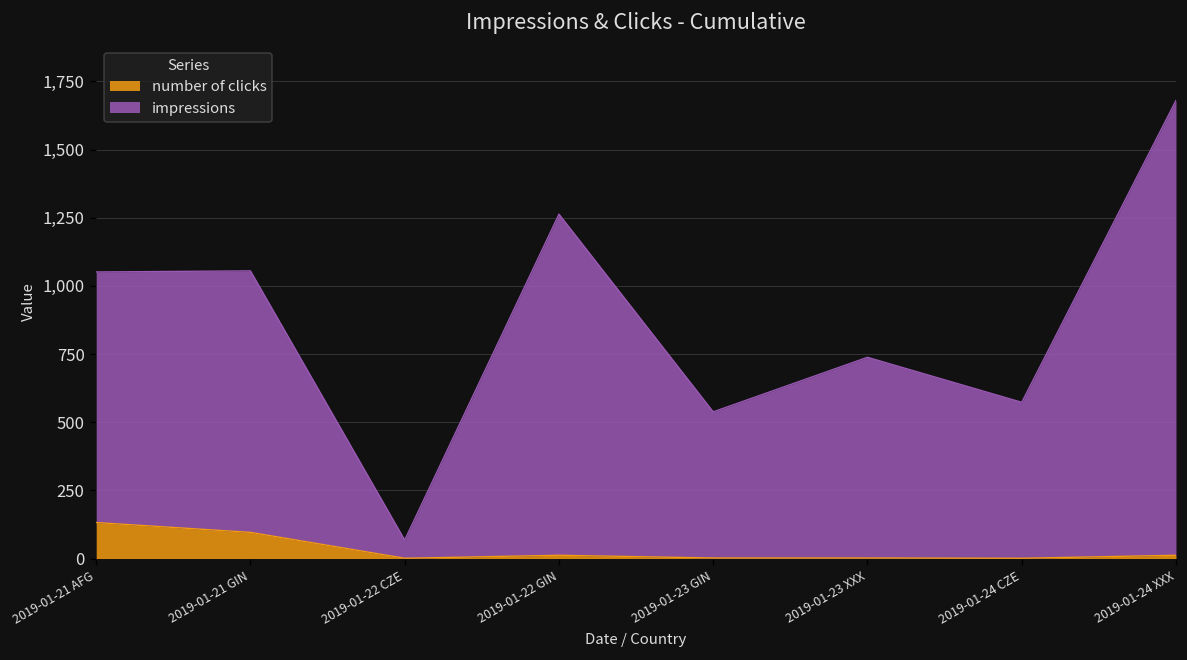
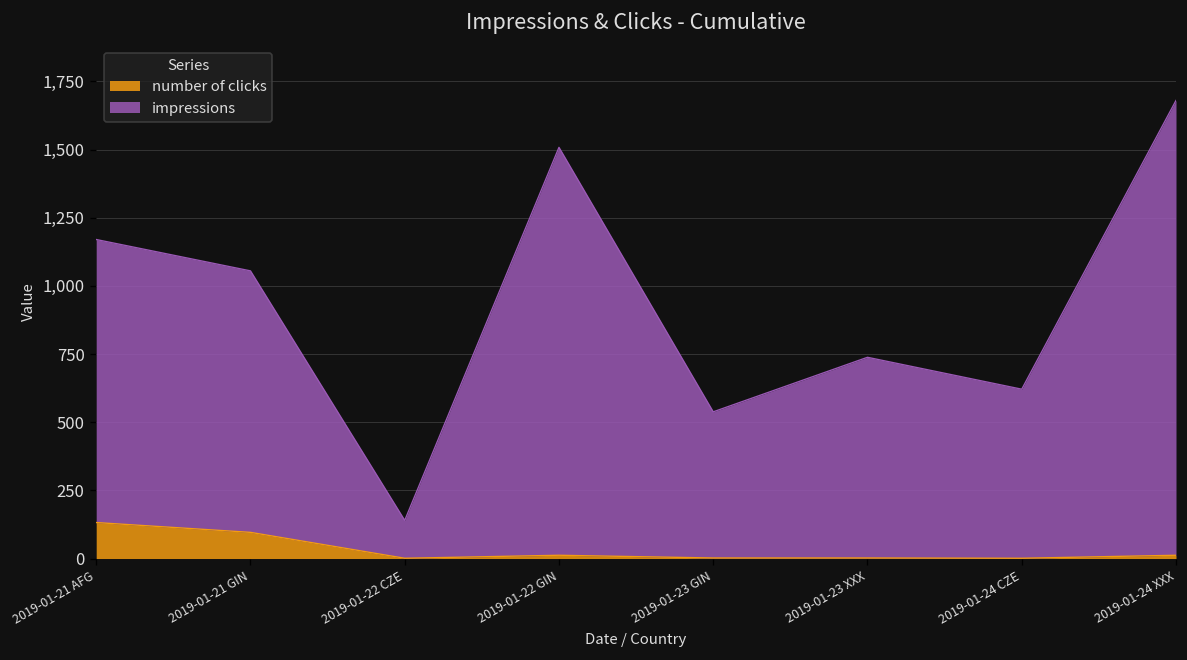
  {
    "number of clicks": {
      "2019-01-21 AFG": "130",
      "2019-01-21 GIN": "100",
      "2019-01-22 CZE": "0",
      "2019-01-22 GIN": "10",
      "2019-01-23 GIN": "0",
      "2019-01-23 XXX": "0",
      "2019-01-24 CZE": "0",
      "2019-01-24 XXX": "10"
    },
    "impressions": {
-     "2019-01-21 AFG": "920",
+     "2019-01-21 AFG": "1,040",
      "2019-01-21 GIN": "960",
-     "2019-01-22 CZE": "70",
-     "2019-01-22 GIN": "1,250",
+     "2019-01-22 CZE": "140",
+     "2019-01-22 GIN": "1,500",
      "2019-01-23 GIN": "540",
      "2019-01-23 XXX": "740",
-     "2019-01-24 CZE": "570",
+     "2019-01-24 CZE": "620",
      "2019-01-24 XXX": "1,670"
    }
  }
